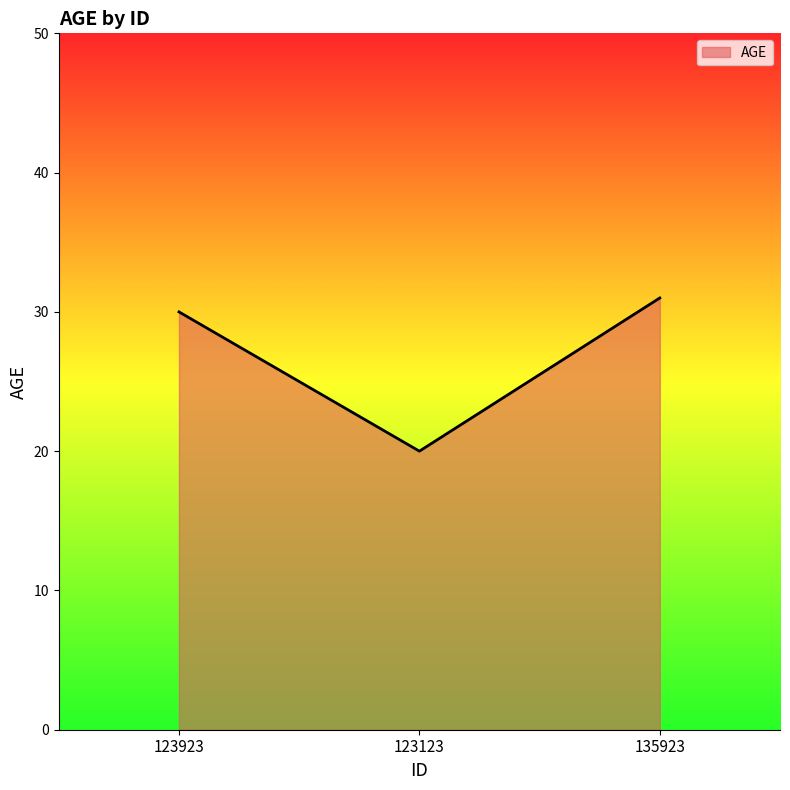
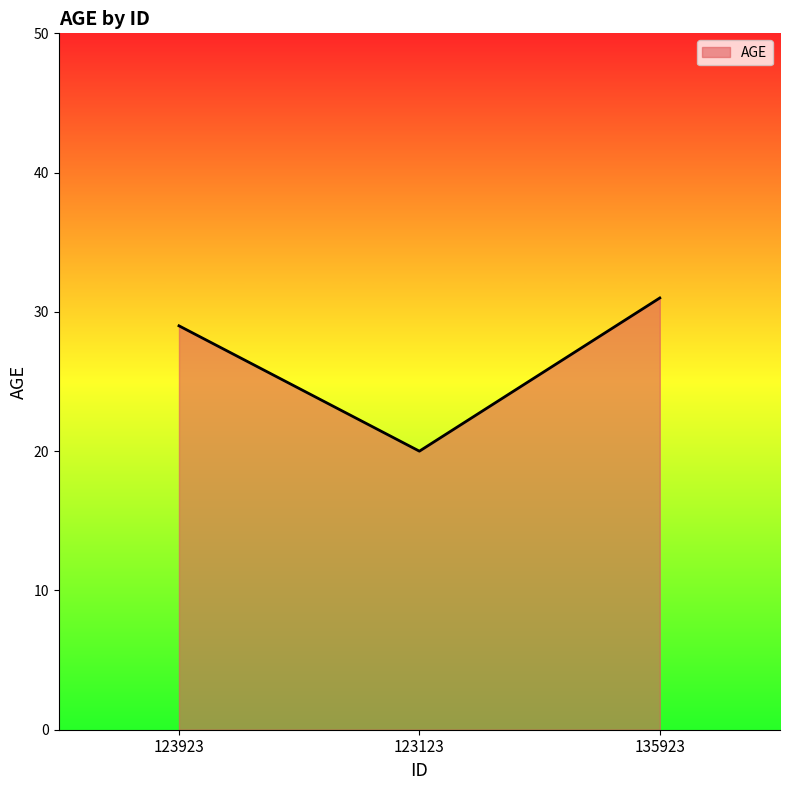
  {
-   "123923": 30,
+   "123923": 29,
    "123123": 20,
    "135923": 31
  }
